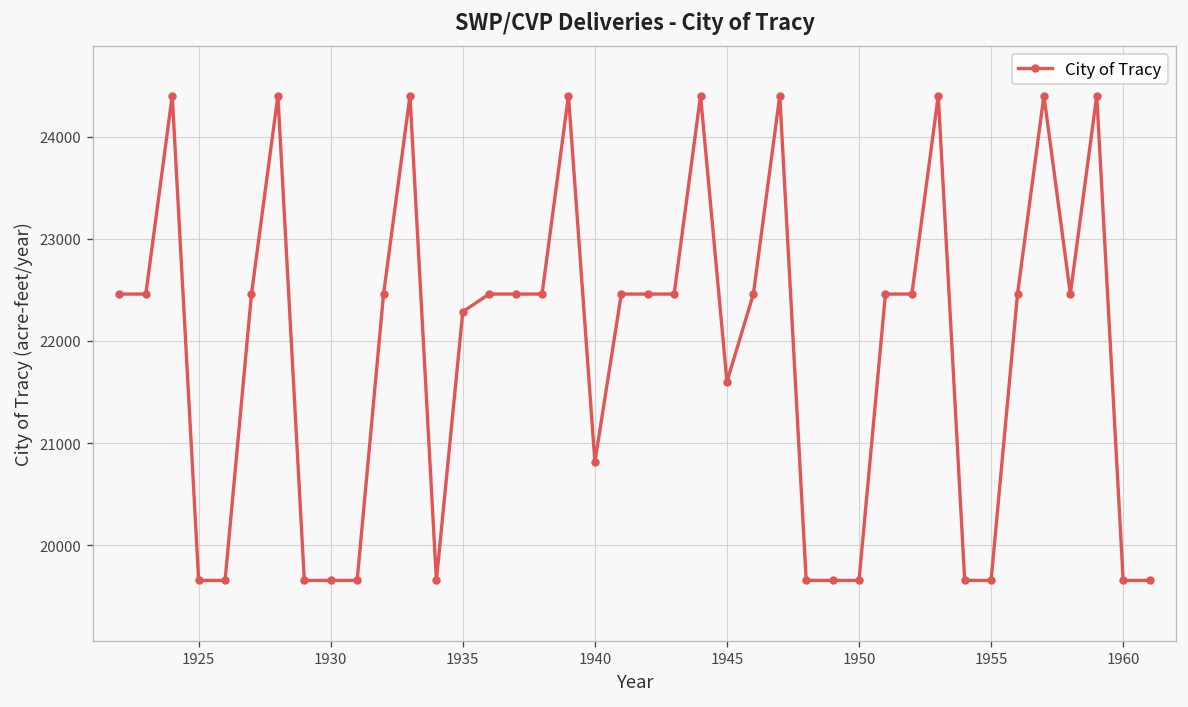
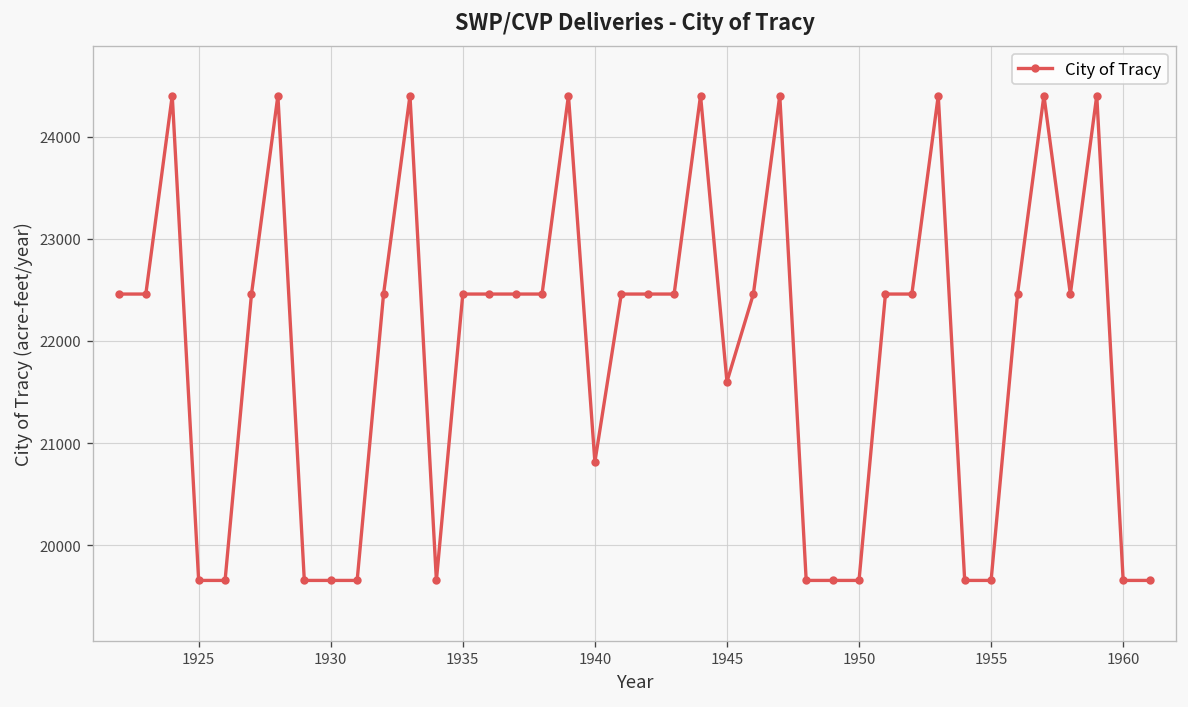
  {
    "1925": 19700,
    "1930": 19700,
-   "1935": 22300,
+   "1935": 22500,
    "1940": 20800,
    "1945": 21600,
    "1950": 19700,
    "1955": 19700,
    "1960": 19700
  }
